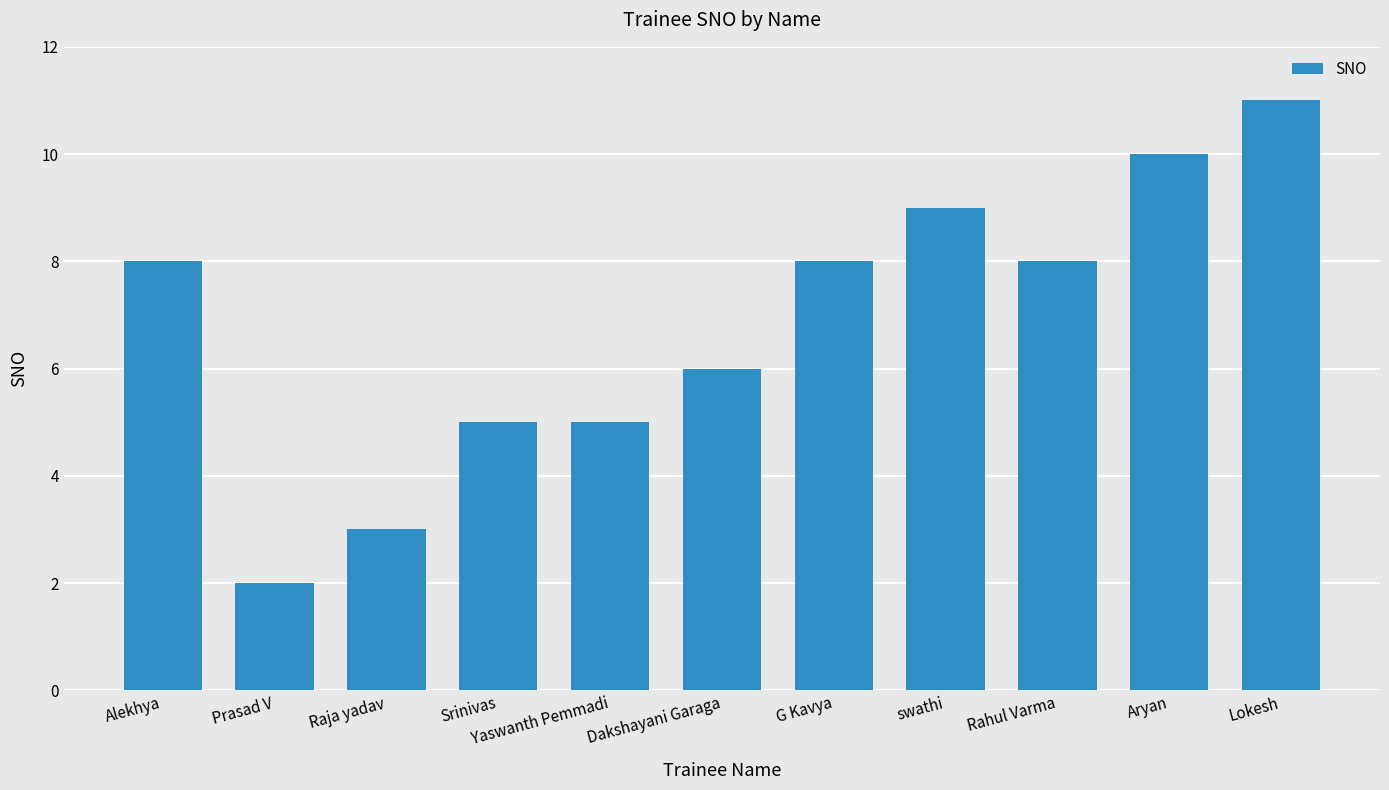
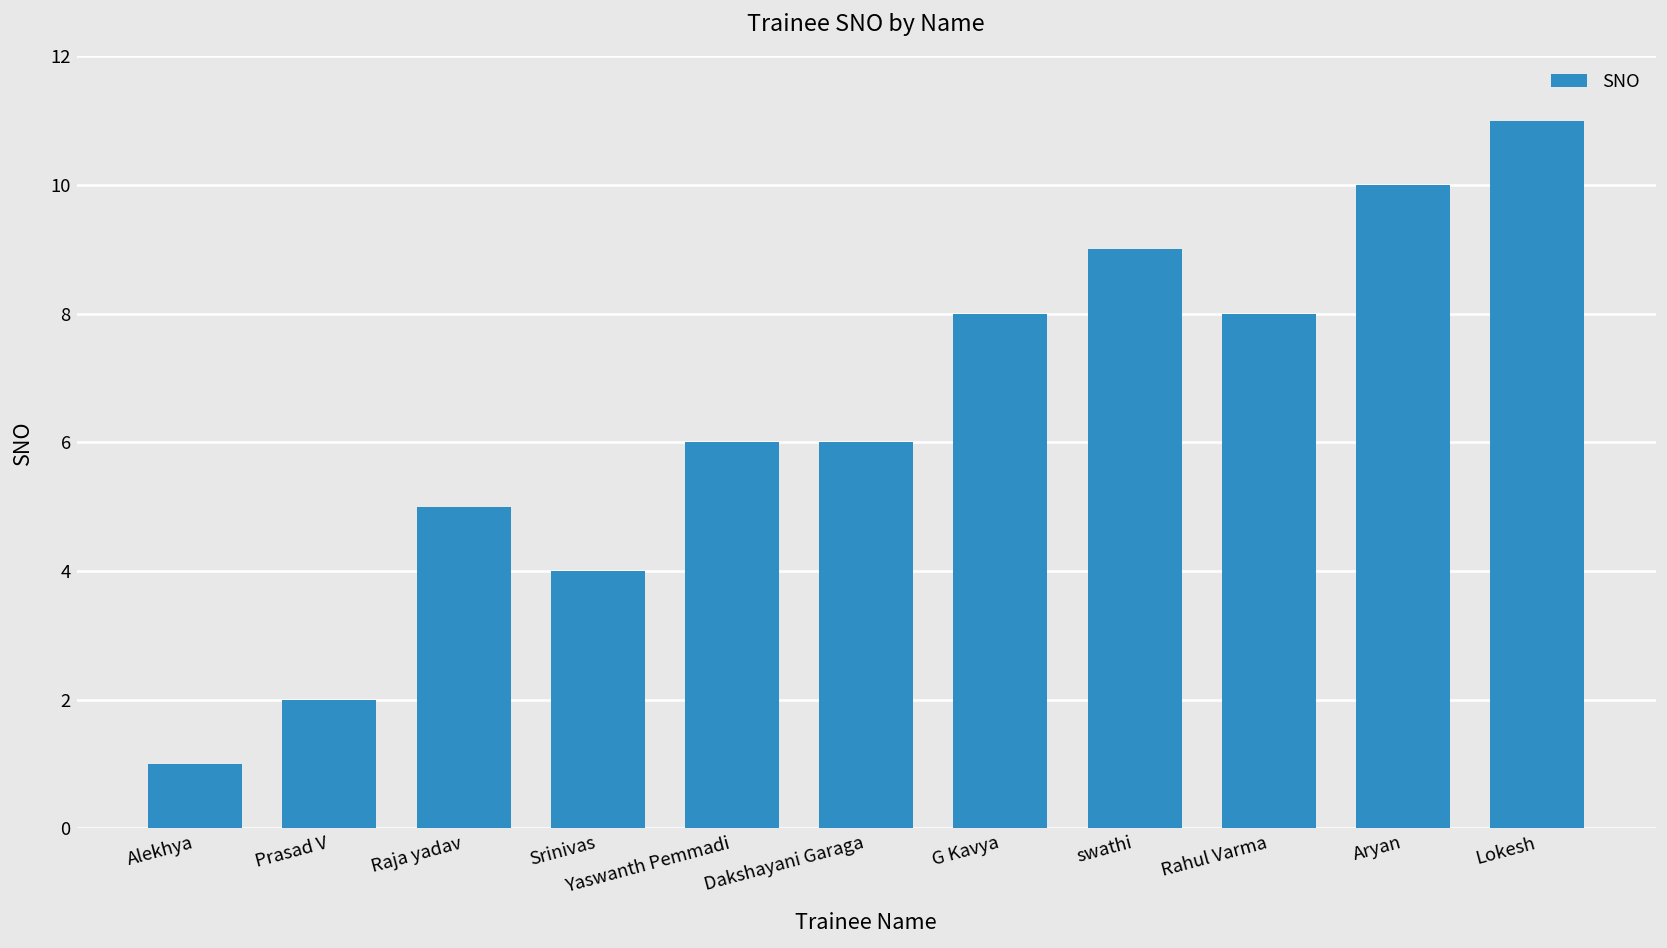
  {
-   "Alekhya": 8,
+   "Alekhya": 1,
    "Prasad V": 2,
-   "Raja yadav": 3,
-   "Srinivas": 5,
-   "Yaswanth Pemmadi": 5,
+   "Raja yadav": 5,
+   "Srinivas": 4,
+   "Yaswanth Pemmadi": 6,
    "Dakshayani Garaga": 6,
    "G Kavya": 8,
    "swathi": 9,
    "Rahul Varma": 8,
    "Aryan": 10,
    "Lokesh": 11
  }
